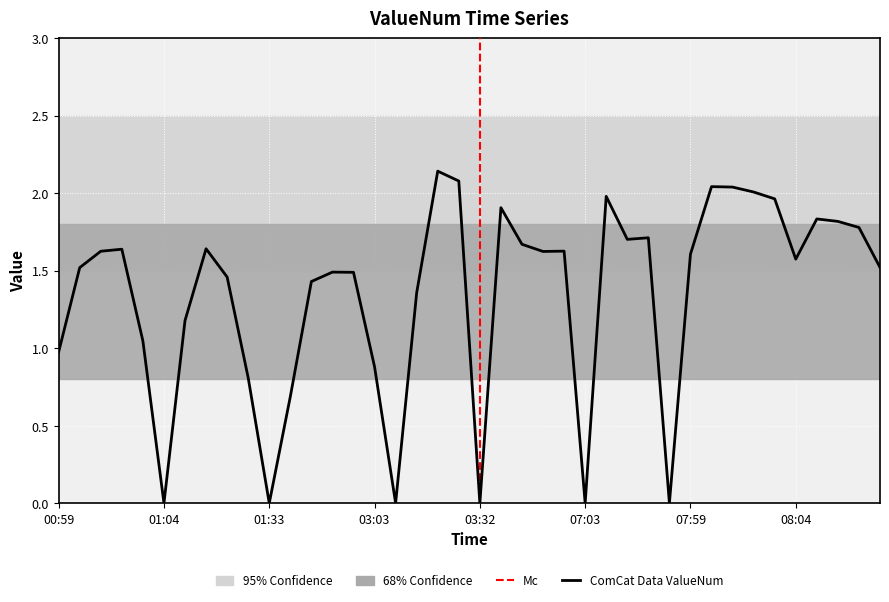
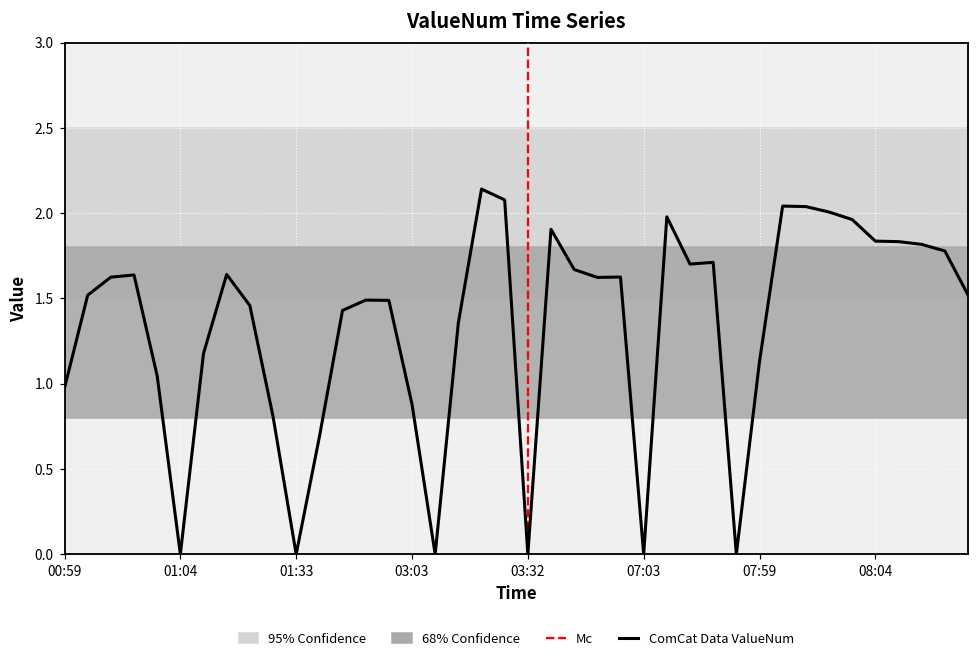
  {
    "00:59": 0.97,
    "01:04": 0.00,
    "01:33": 0.00,
    "03:03": 0.88,
    "03:32": 0.00,
    "07:03": 0.00,
-   "07:59": 1.61,
-   "08:04": 1.57
+   "07:59": 1.13,
+   "08:04": 1.84
  }
